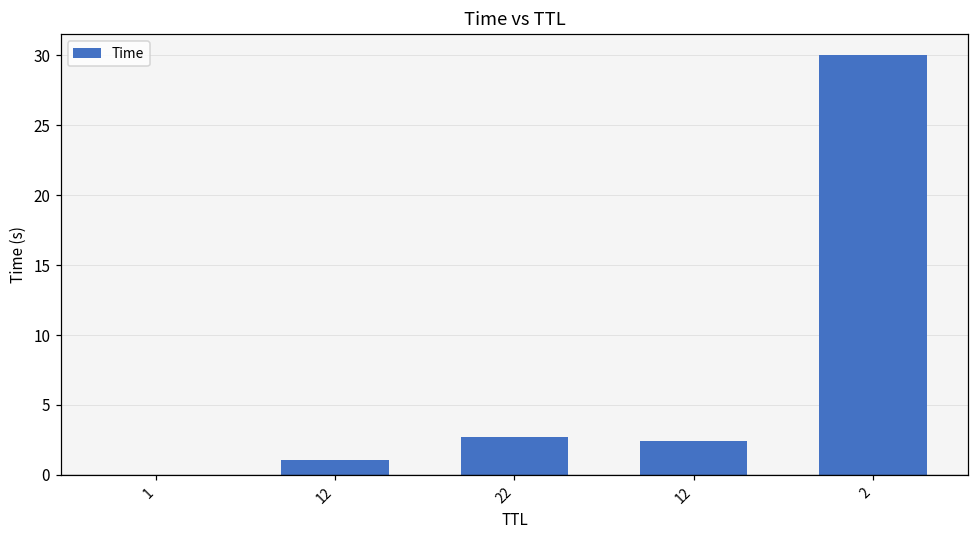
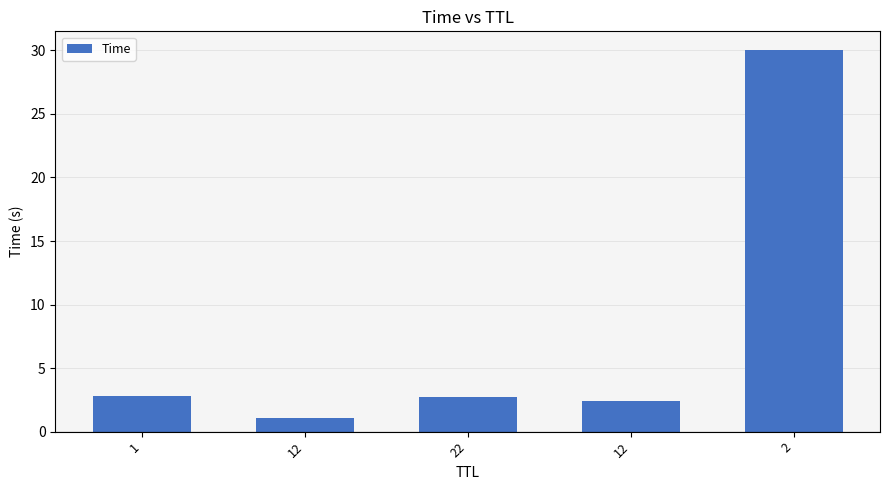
  {
-   "1": 0.0,
+   "1": 2.8,
    "22": 2.7,
    "2": 30.0
  }
